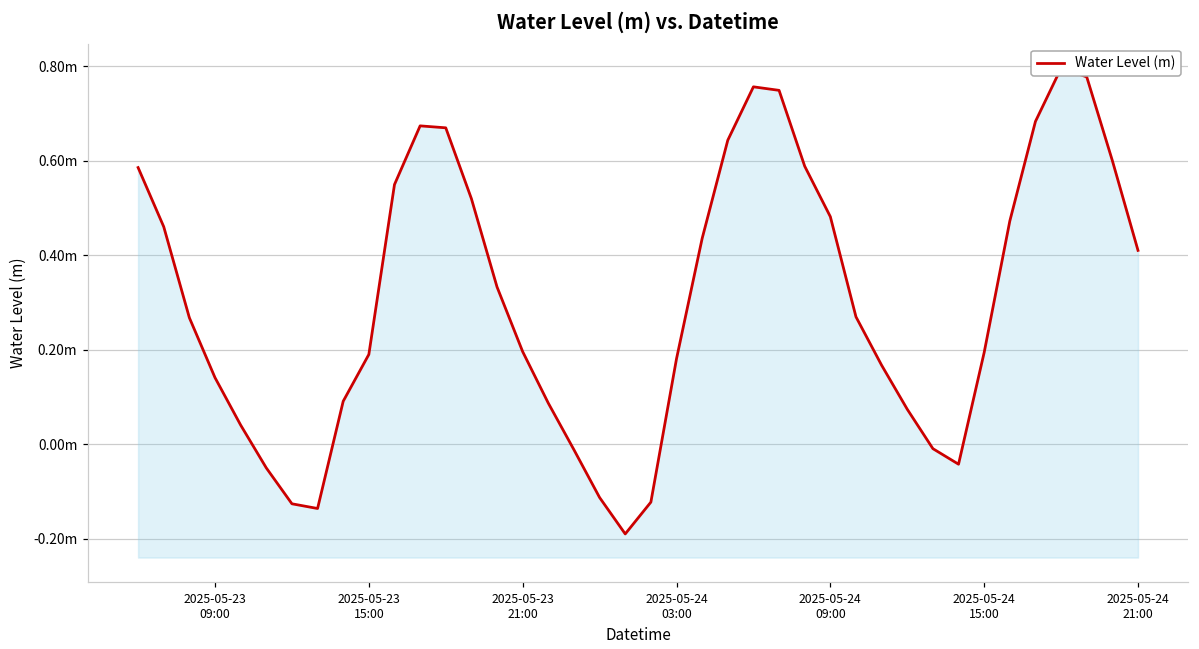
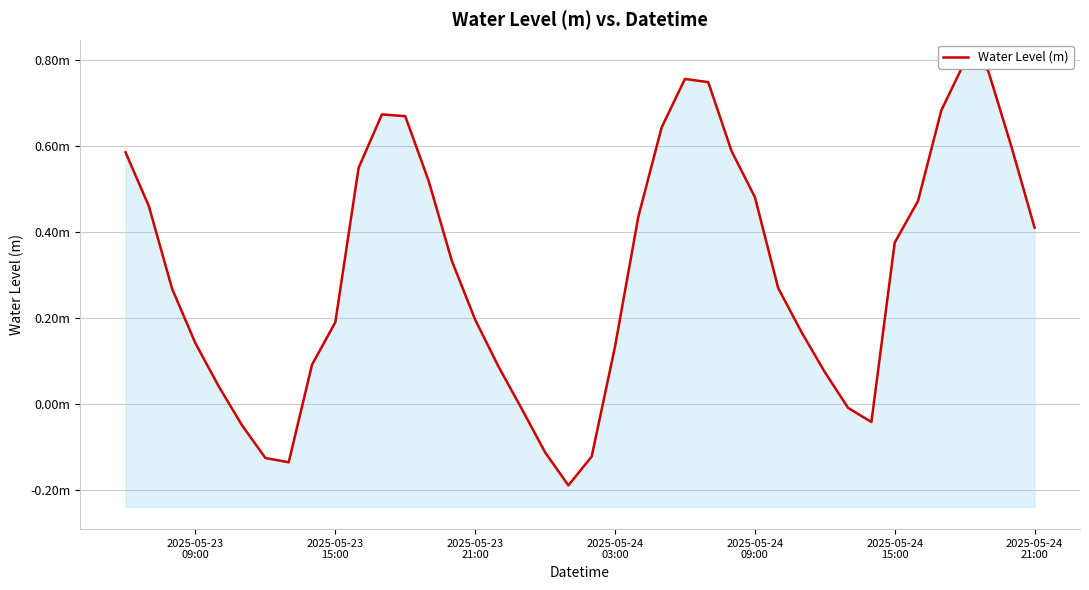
  {
    "2025-05-23 09:00": "0.14m",
    "2025-05-23 15:00": "0.19m",
    "2025-05-23 21:00": "0.20m",
-   "2025-05-24 03:00": "0.18m",
+   "2025-05-24 03:00": "0.13m",
    "2025-05-24 09:00": "0.48m",
-   "2025-05-24 15:00": "0.19m",
+   "2025-05-24 15:00": "0.37m",
    "2025-05-24 21:00": "0.41m"
  }
